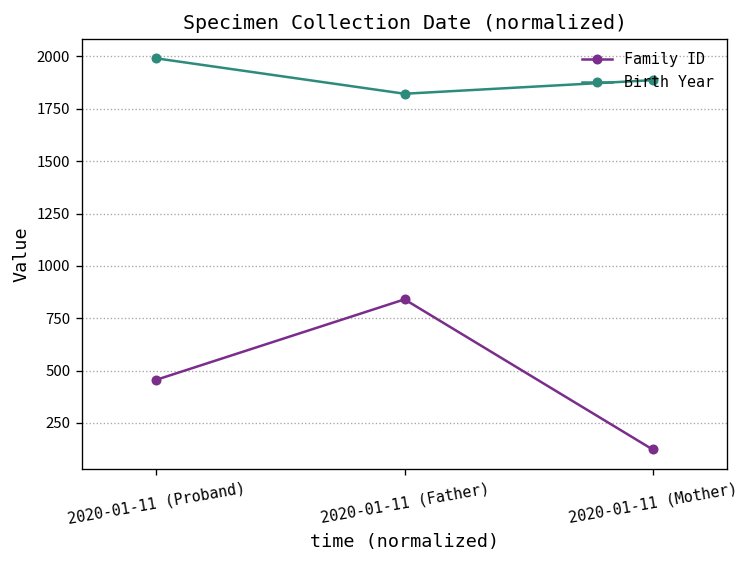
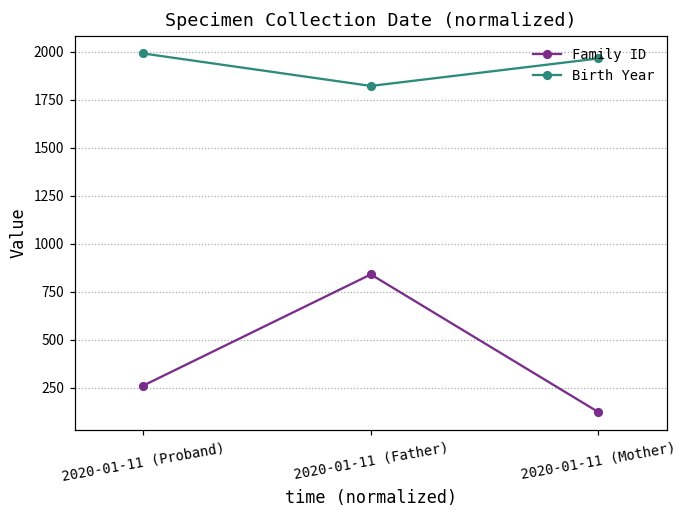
  {
    "Family ID": {
-     "2020-01-11 (Proband)": 460,
+     "2020-01-11 (Proband)": 260,
      "2020-01-11 (Father)": 840,
      "2020-01-11 (Mother)": 120
    },
    "Birth Year": {
      "2020-01-11 (Proband)": 1990,
      "2020-01-11 (Father)": 1820,
-     "2020-01-11 (Mother)": 1890
+     "2020-01-11 (Mother)": 1970
    }
  }
